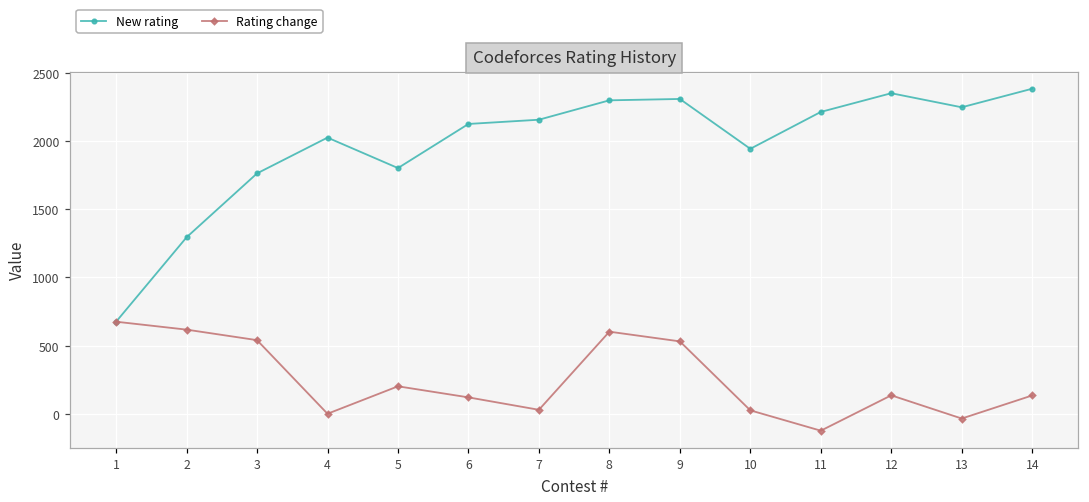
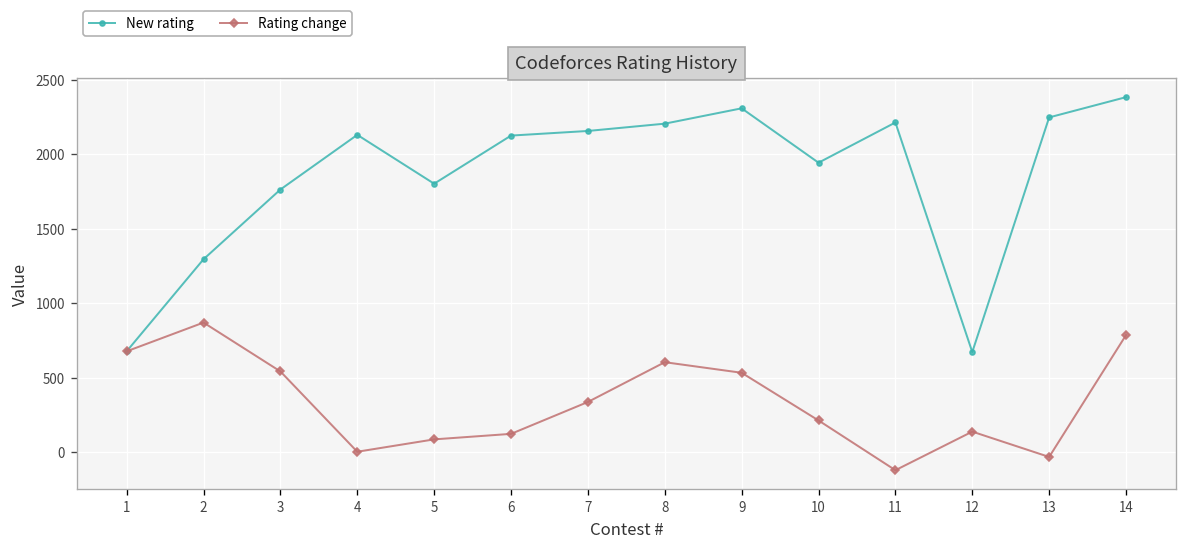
  {
    "New rating": {
      "2": 1290,
      "3": 1760,
-     "4": 2020,
+     "4": 2130,
      "5": 1800,
      "6": 2120,
      "7": 2160,
-     "8": 2300,
+     "8": 2200,
      "9": 2310,
      "10": 1940,
      "11": 2210,
-     "12": 2350,
+     "12": 670,
      "13": 2250,
      "14": 2380
    },
    "Rating change": {
-     "2": 620,
+     "2": 870,
      "3": 540,
      "4": 0,
-     "5": 200,
+     "5": 90,
      "6": 120,
-     "7": 30,
+     "7": 340,
      "8": 600,
      "9": 530,
-     "10": 30,
+     "10": 210,
      "11": -120,
      "12": 140,
      "13": -30,
-     "14": 140
+     "14": 790
    }
  }
